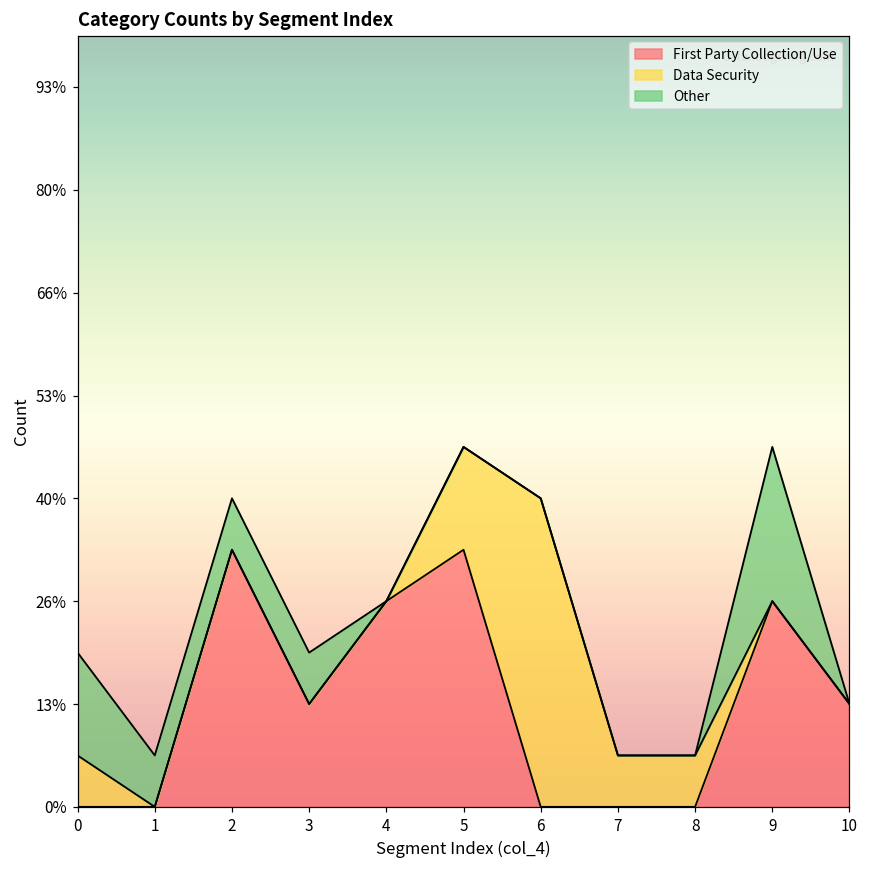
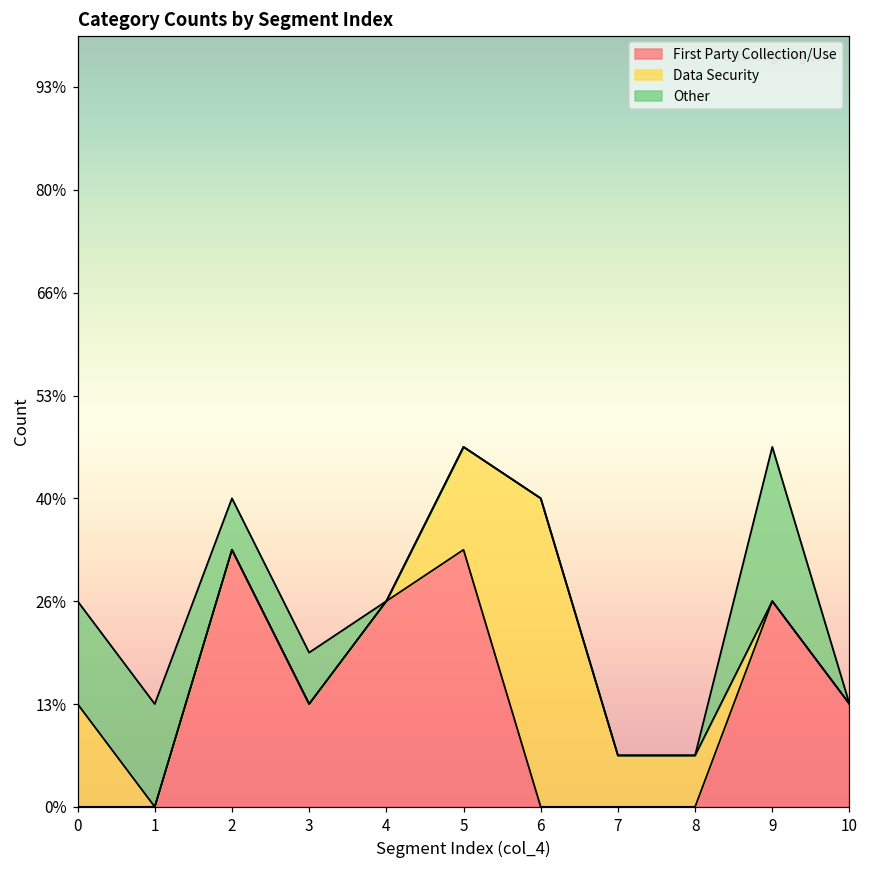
  {
    "First Party Collection/Use": {
      "0": "0%",
      "5": "33%",
      "6": "0%",
      "7": "0%",
      "8": "0%"
    },
    "Data Security": {
-     "0": "7%"
+     "0": "13%"
    },
    "Other": {
      "0": "13%",
-     "1": "7%",
+     "1": "13%",
      "2": "7%",
      "3": "7%",
      "9": "20%"
    }
  }
